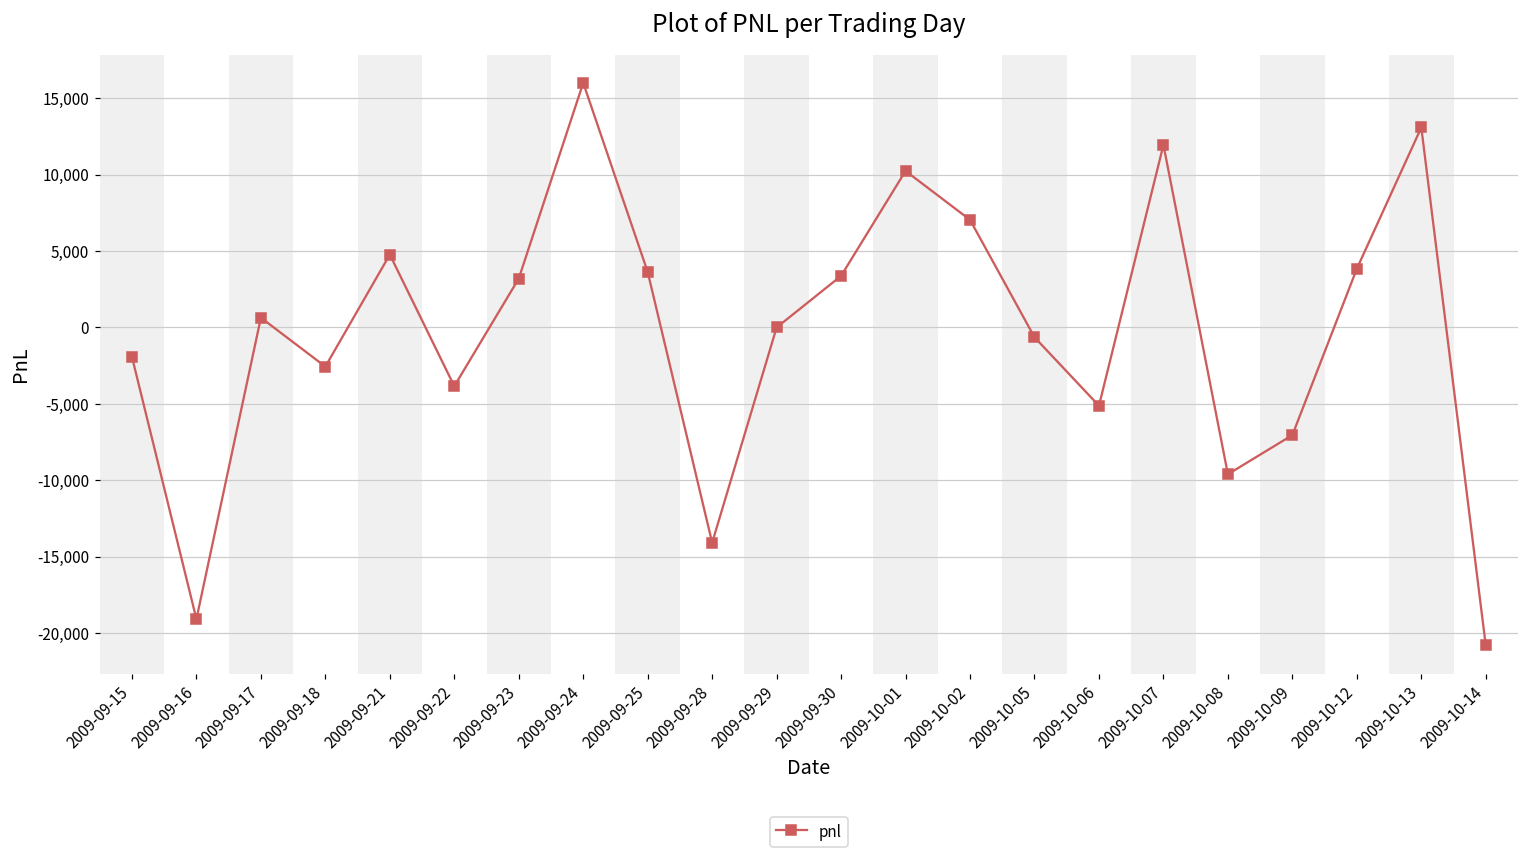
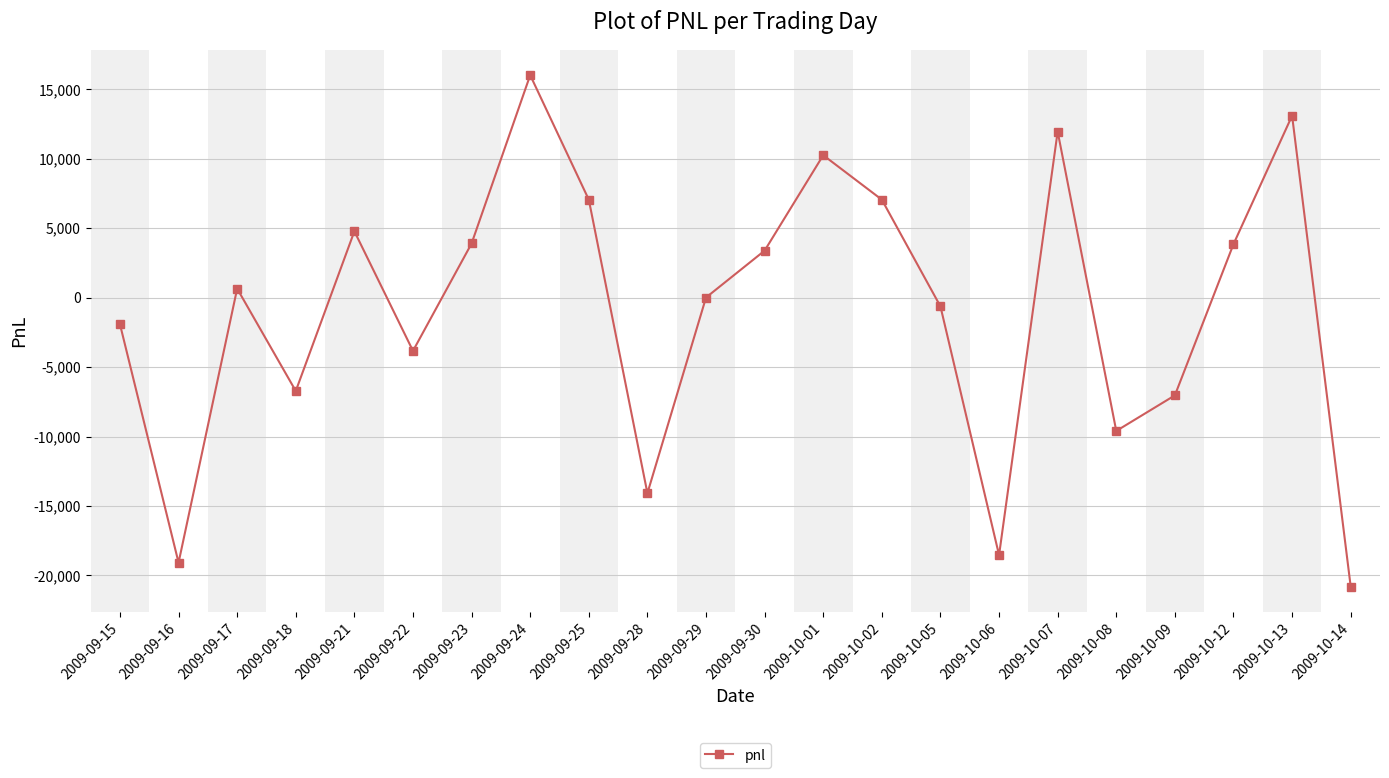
  {
    "2009-09-15": "-1,900",
    "2009-09-16": "-19,100",
    "2009-09-17": "600",
-   "2009-09-18": "-2,600",
+   "2009-09-18": "-6,700",
    "2009-09-21": "4,800",
    "2009-09-22": "-3,800",
-   "2009-09-23": "3,200",
+   "2009-09-23": "3,900",
    "2009-09-24": "16,000",
-   "2009-09-25": "3,600",
+   "2009-09-25": "7,000",
    "2009-09-28": "-14,100",
    "2009-09-29": "0",
    "2009-09-30": "3,400",
    "2009-10-01": "10,200",
    "2009-10-02": "7,000",
    "2009-10-05": "-600",
-   "2009-10-06": "-5,100",
+   "2009-10-06": "-18,500",
    "2009-10-07": "11,900",
    "2009-10-08": "-9,600",
    "2009-10-09": "-7,000",
    "2009-10-12": "3,800",
    "2009-10-13": "13,100",
    "2009-10-14": "-20,800"
  }
